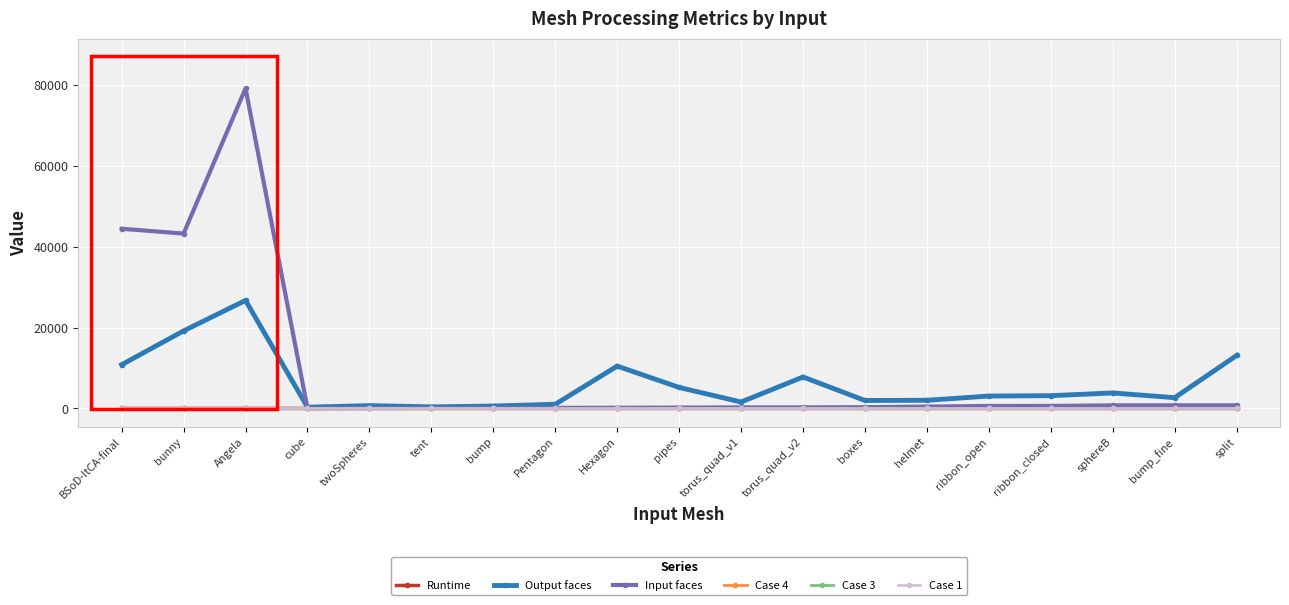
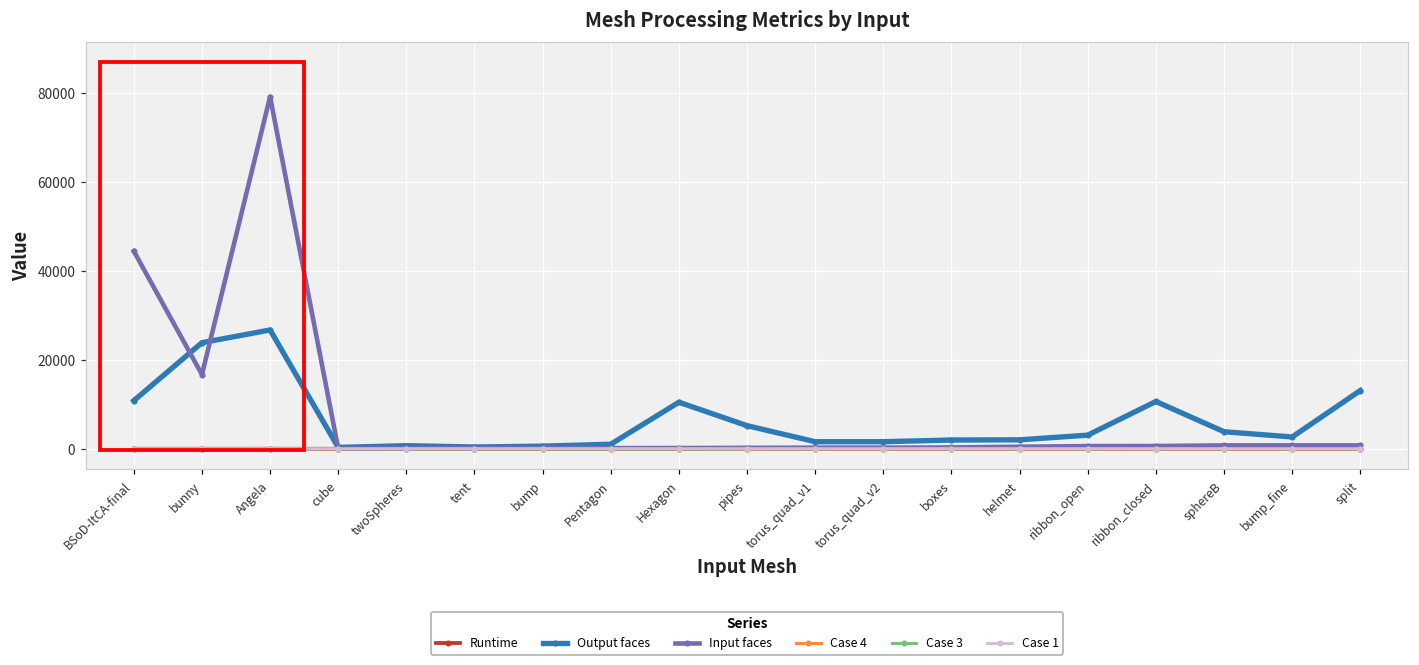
  {
    "Case 1": {
      "BSoD-ItCA-final": 0,
      "bunny": 0,
      "Angela": 0,
      "sphereB": 0,
      "bump_fine": 0,
      "split": 0
    },
    "Output faces": {
      "BSoD-ItCA-final": 11000,
-     "bunny": 19000,
+     "bunny": 24000,
      "Angela": 27000,
      "Pentagon": 1000,
      "Hexagon": 10000,
      "pipes": 5000,
      "torus_quad_v1": 2000,
-     "torus_quad_v2": 8000,
+     "torus_quad_v2": 2000,
      "boxes": 2000,
      "helmet": 2000,
      "ribbon_open": 3000,
-     "ribbon_closed": 3000,
+     "ribbon_closed": 11000,
      "sphereB": 4000,
      "bump_fine": 3000,
      "split": 13000
    },
    "Input faces": {
      "BSoD-ItCA-final": 44000,
-     "bunny": 43000,
+     "bunny": 17000,
      "Angela": 79000,
      "sphereB": 1000,
      "bump_fine": 1000,
      "split": 1000
    }
  }
